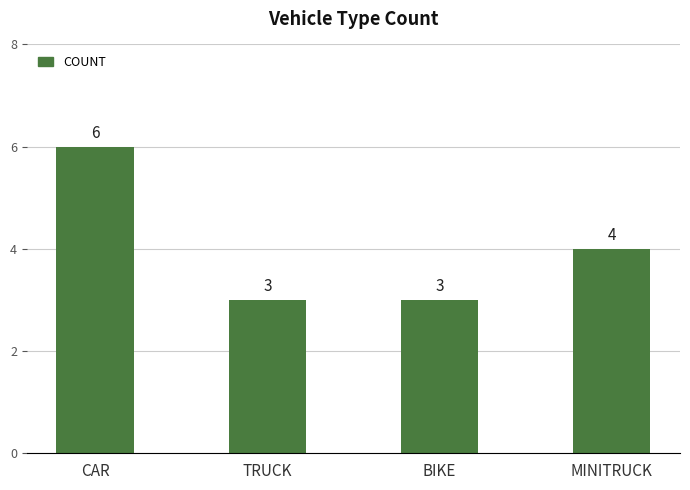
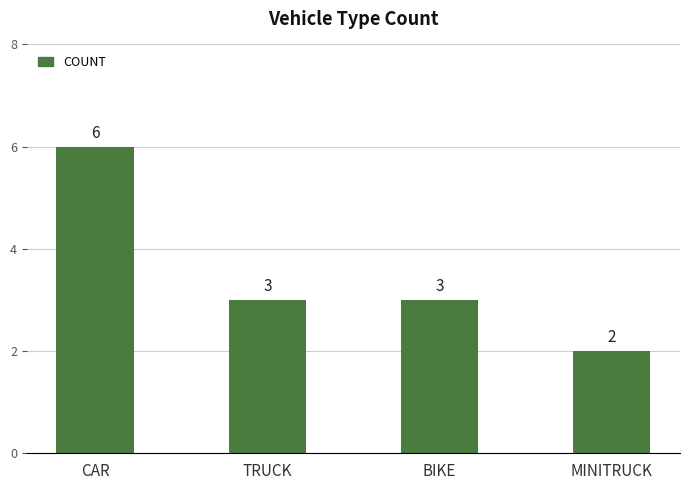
  {
    "CAR": 6,
    "TRUCK": 3,
    "BIKE": 3,
-   "MINITRUCK": 4
+   "MINITRUCK": 2
  }
